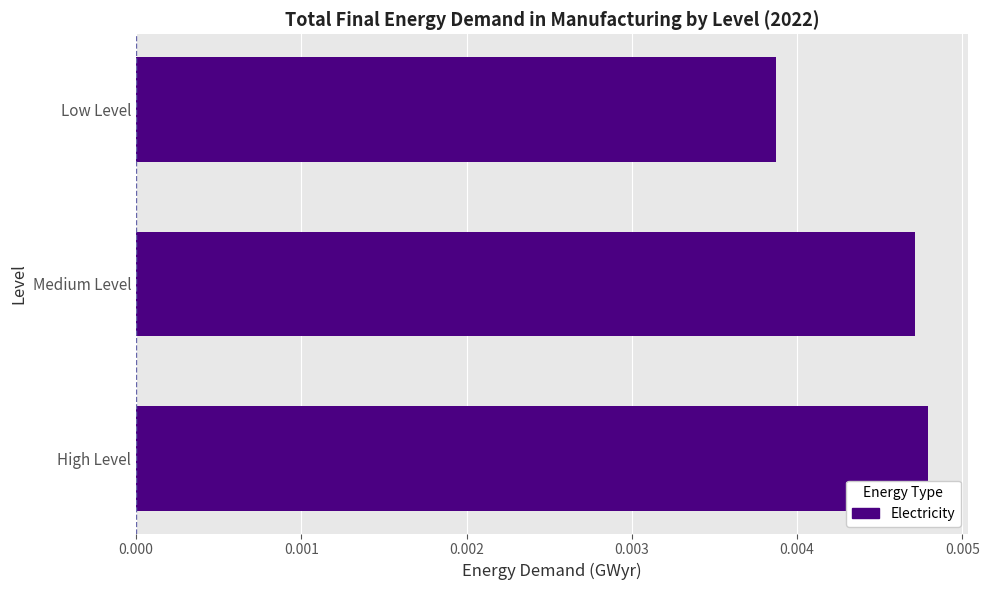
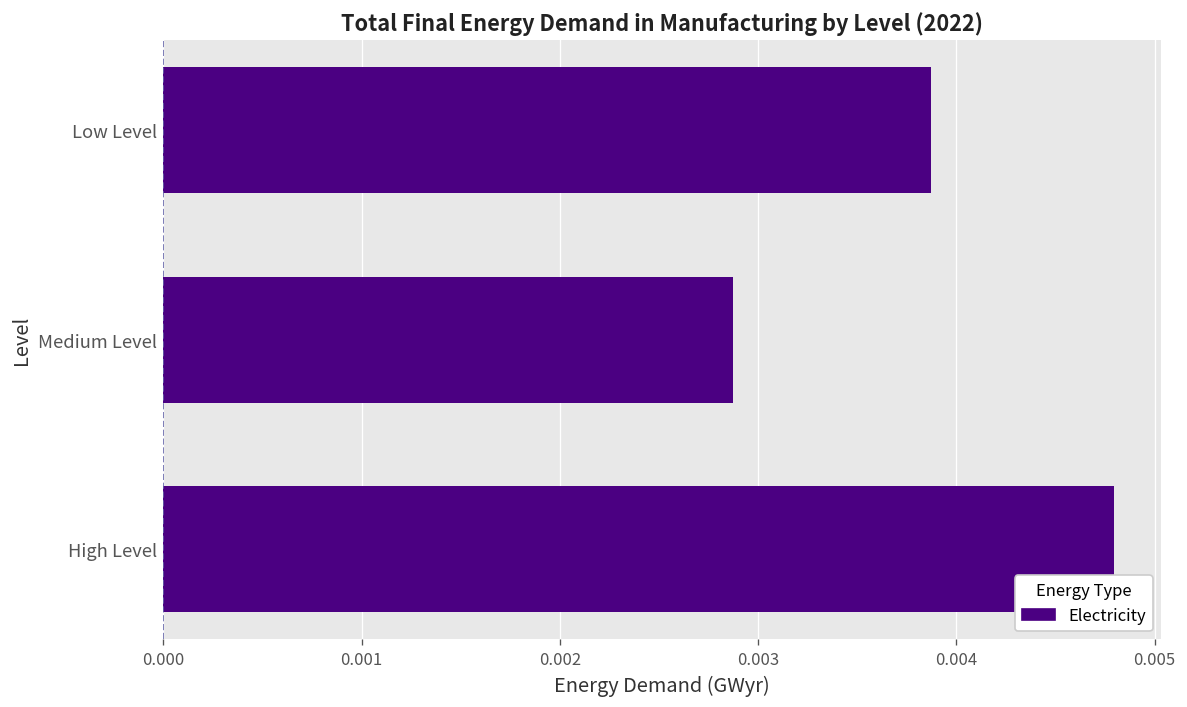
  {
    "Low Level": 0.00387,
-   "Medium Level": 0.00472,
+   "Medium Level": 0.00288,
    "High Level": 0.00479
  }
